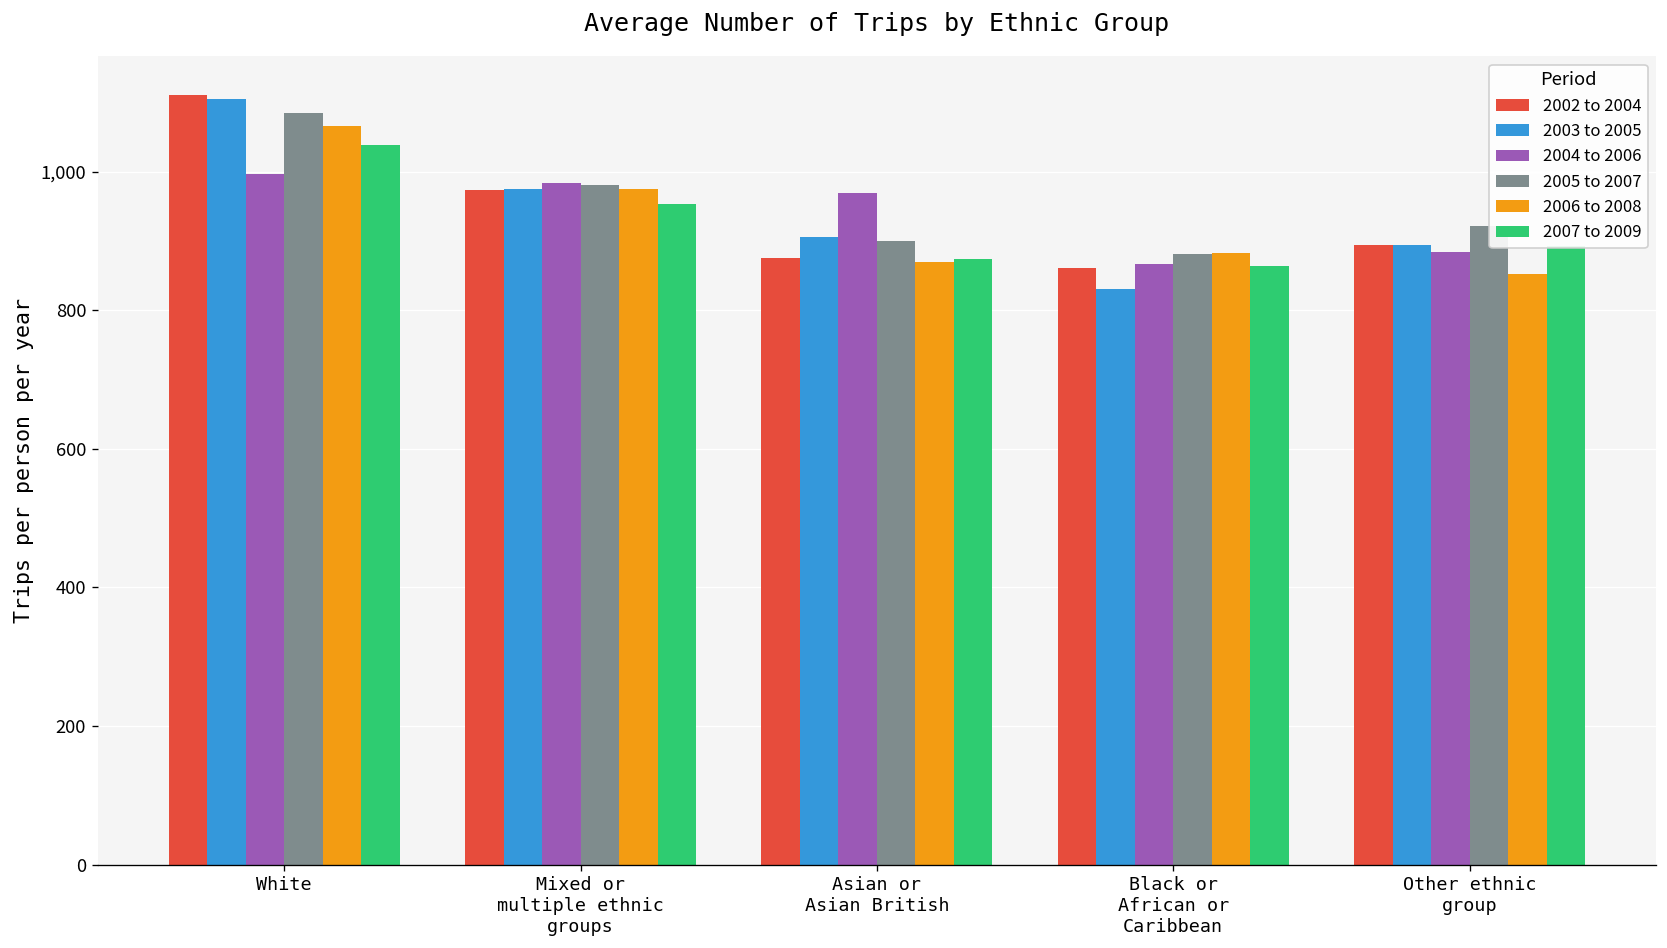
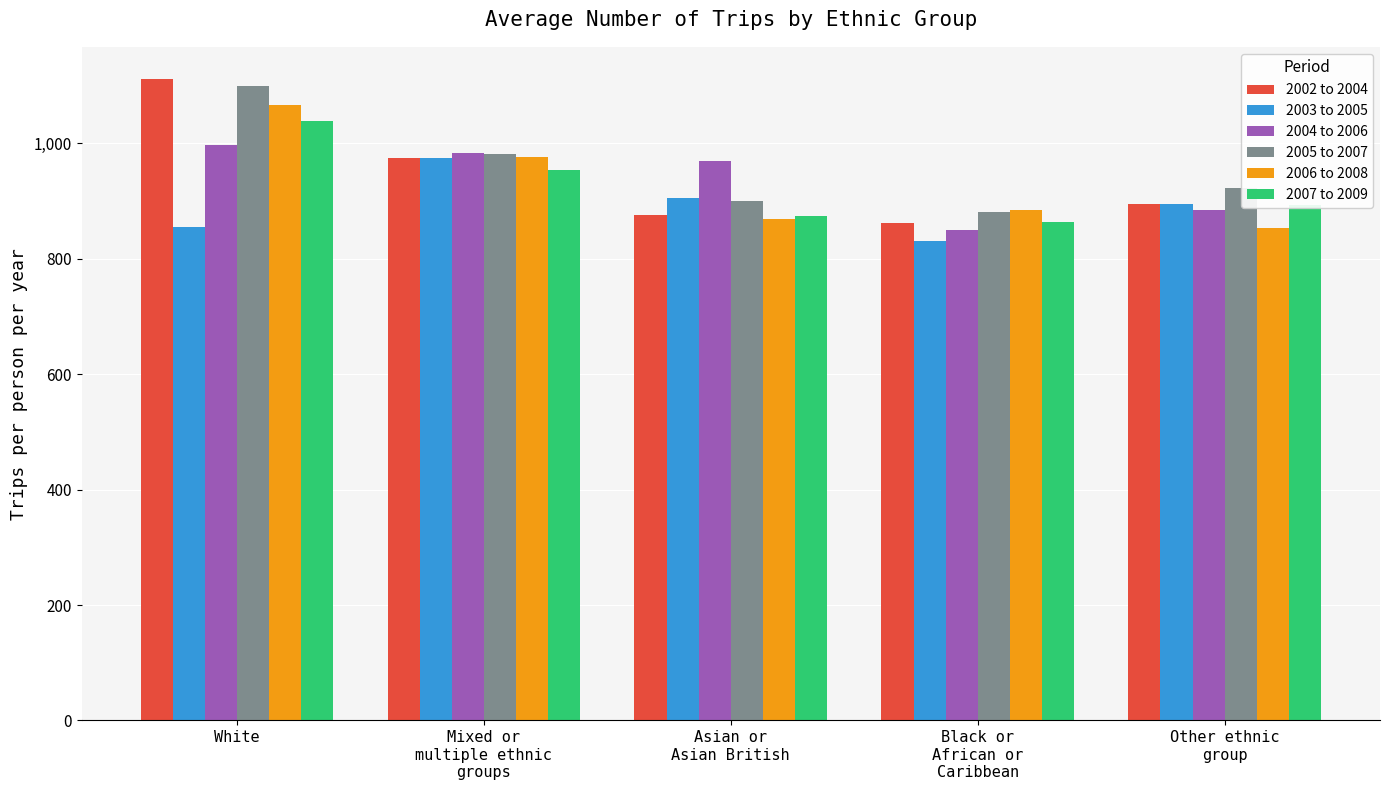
  {
    "2002 to 2004": {
      "White": "1,110",
      "Mixed or multiple ethnic groups": "970",
      "Asian or Asian British": "880",
      "Black or African or Caribbean": "860",
      "Other ethnic group": "890"
    },
    "2003 to 2005": {
-     "White": "1,100",
+     "White": "850",
      "Mixed or multiple ethnic groups": "970",
      "Asian or Asian British": "910",
      "Black or African or Caribbean": "830",
      "Other ethnic group": "890"
    },
    "2004 to 2006": {
      "White": "1,000",
      "Mixed or multiple ethnic groups": "980",
      "Asian or Asian British": "970",
-     "Black or African or Caribbean": "870",
+     "Black or African or Caribbean": "850",
      "Other ethnic group": "880"
    },
    "2005 to 2007": {
-     "White": "1,090",
+     "White": "1,100",
      "Mixed or multiple ethnic groups": "980",
      "Asian or Asian British": "900",
      "Black or African or Caribbean": "880",
      "Other ethnic group": "920"
    },
    "2006 to 2008": {
      "White": "1,070",
      "Mixed or multiple ethnic groups": "980",
      "Asian or Asian British": "870",
      "Black or African or Caribbean": "880",
      "Other ethnic group": "850"
    },
    "2007 to 2009": {
      "White": "1,040",
      "Mixed or multiple ethnic groups": "950",
      "Asian or Asian British": "870",
      "Black or African or Caribbean": "860"
    }
  }
